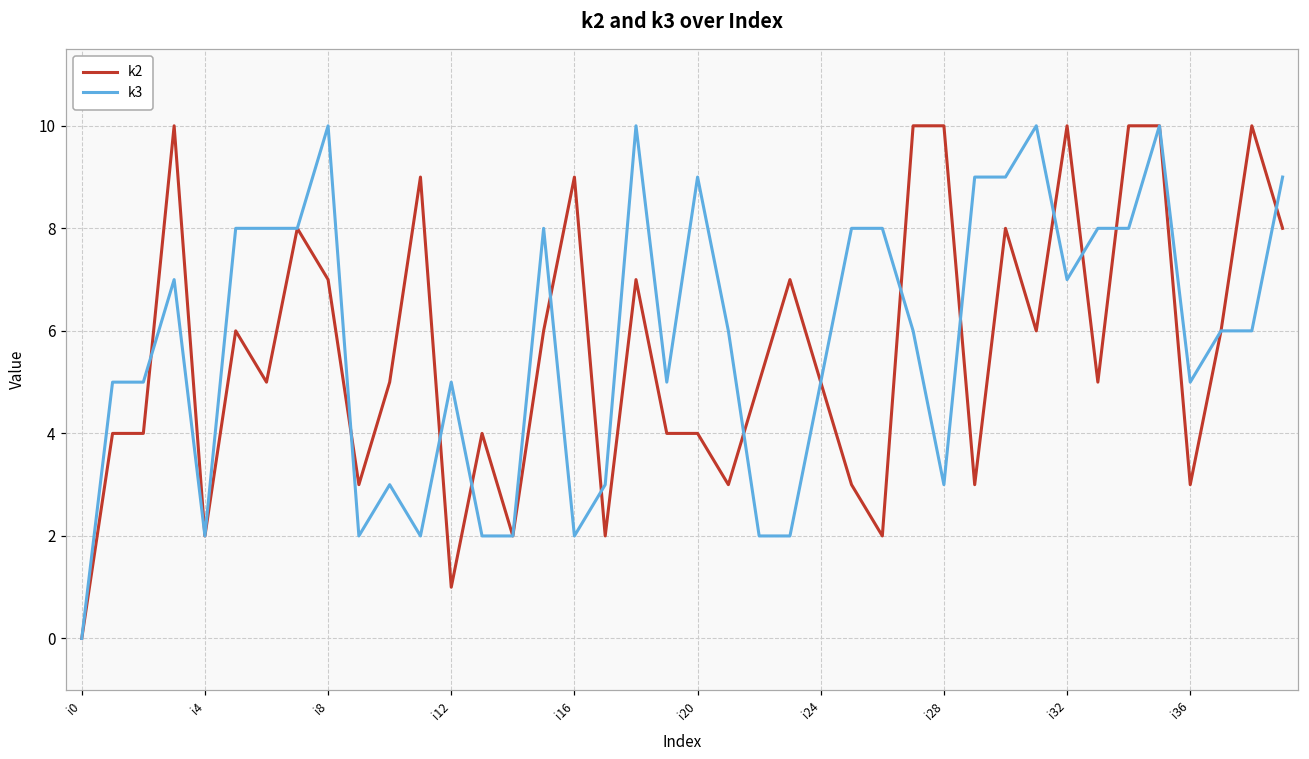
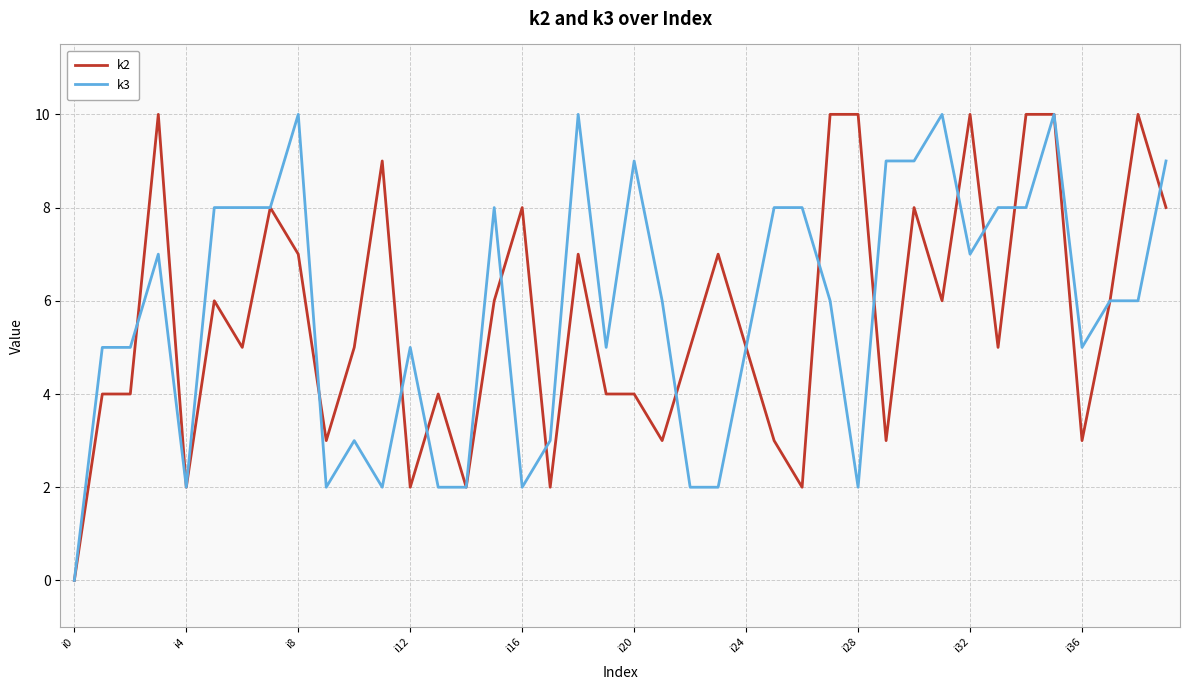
  {
    "k2": {
      "i8": 7,
-     "i12": 1,
-     "i16": 9,
+     "i12": 2,
+     "i16": 8,
      "i20": 4,
      "i28": 10,
      "i32": 10,
      "i36": 3
    },
    "k3": {
      "i8": 10,
      "i12": 5,
      "i16": 2,
      "i20": 9,
-     "i28": 3,
+     "i28": 2,
      "i32": 7,
      "i36": 5
    }
  }
